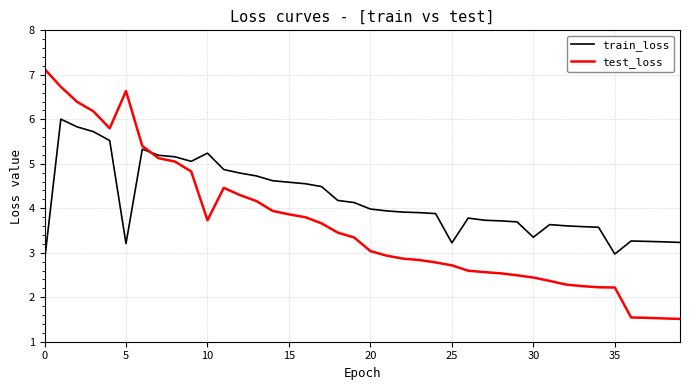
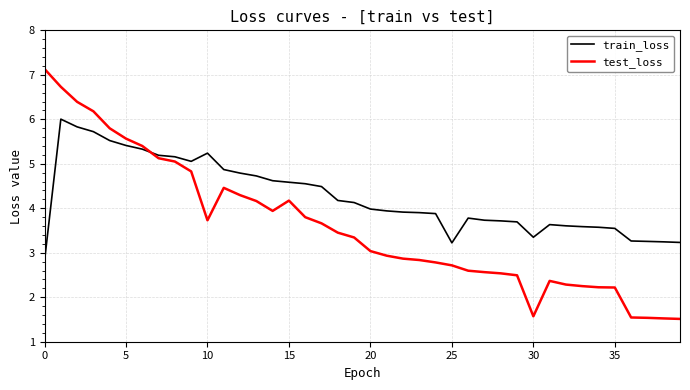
  {
    "train_loss": {
      "0": 2.8,
-     "5": 3.2,
+     "5": 5.4,
      "10": 5.2,
      "15": 4.6,
      "20": 4.0,
      "25": 3.2,
      "30": 3.3,
-     "35": 3.0
+     "35": 3.5
    },
    "test_loss": {
      "0": 7.1,
-     "5": 6.6,
+     "5": 5.6,
      "10": 3.7,
-     "15": 3.9,
+     "15": 4.2,
      "20": 3.0,
      "25": 2.7,
-     "30": 2.4,
+     "30": 1.6,
      "35": 2.2
    }
  }
